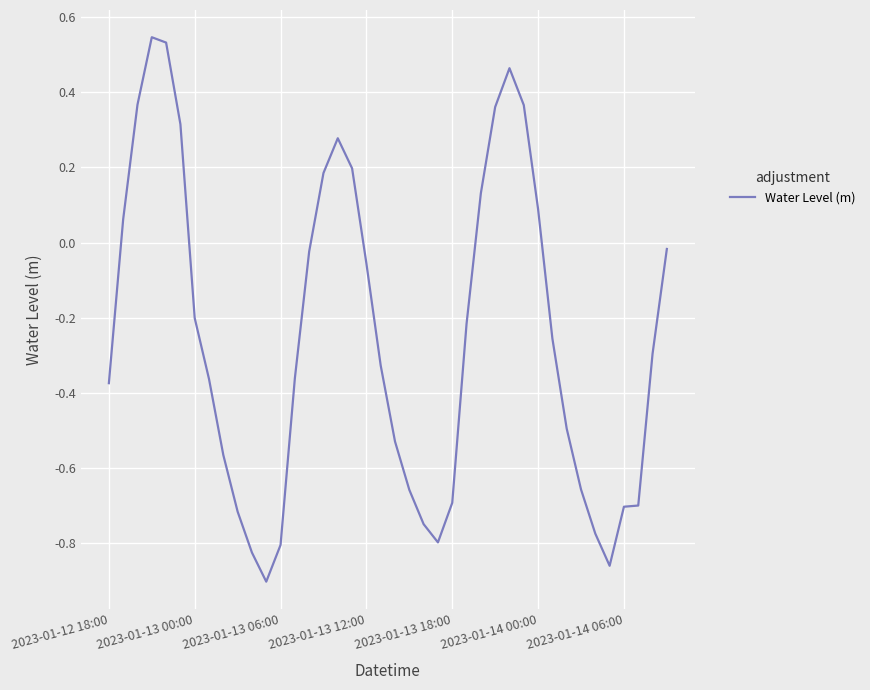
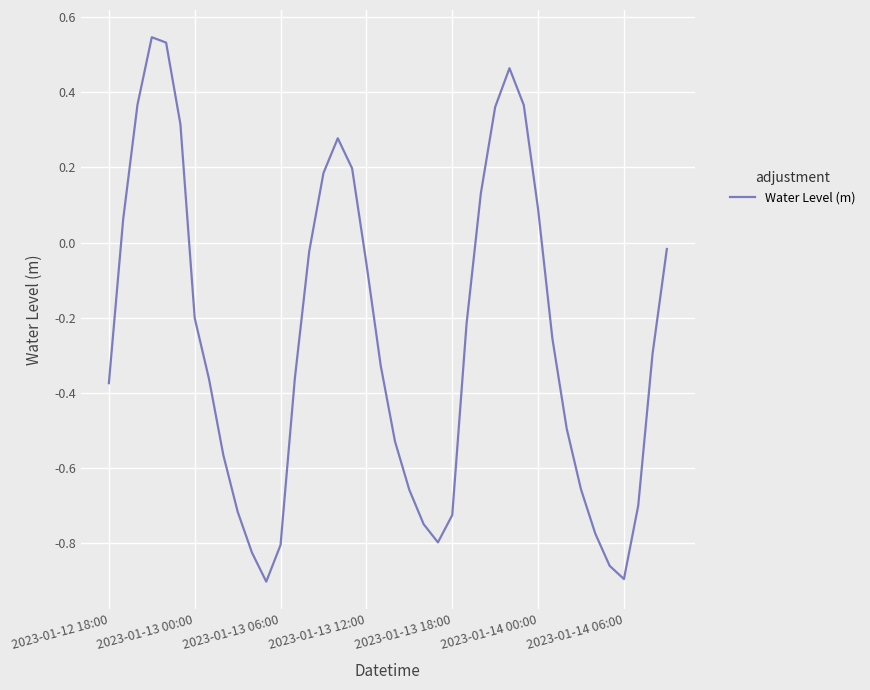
  {
    "2023-01-12 18:00": -0.37,
    "2023-01-13 00:00": -0.20,
    "2023-01-13 06:00": -0.80,
    "2023-01-13 12:00": -0.06,
-   "2023-01-13 18:00": -0.69,
+   "2023-01-13 18:00": -0.72,
    "2023-01-14 00:00": 0.09,
-   "2023-01-14 06:00": -0.70
+   "2023-01-14 06:00": -0.90
  }
